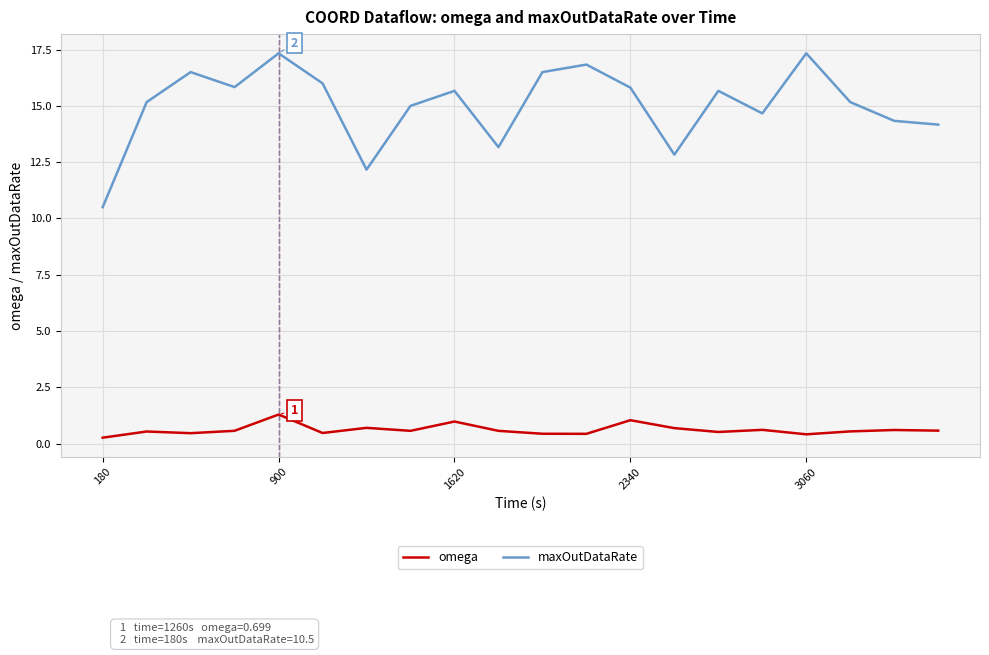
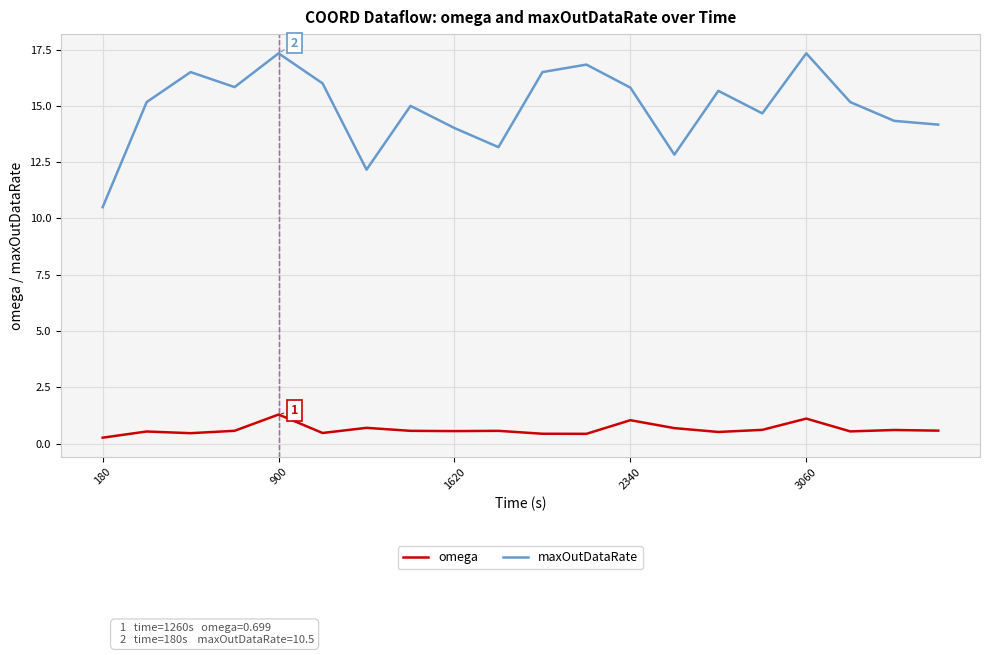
  {
    "omega": {
      "180": 0.3,
-     "1620": 1.0,
+     "1620": 0.6,
      "2340": 1.0,
-     "3060": 0.4
+     "3060": 1.1
    },
    "maxOutDataRate": {
      "180": 10.5,
-     "1620": 15.7,
+     "1620": 14.0,
      "2340": 15.8,
      "3060": 17.3
    }
  }
